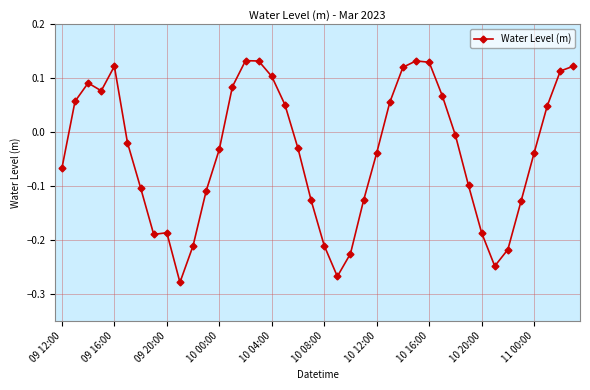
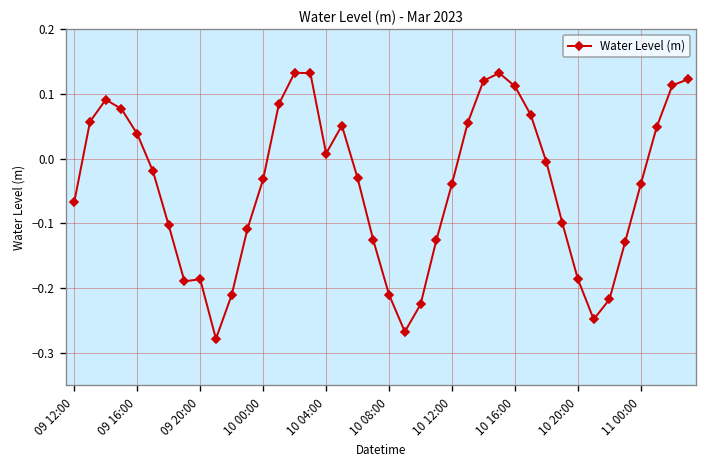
  {
    "09 12:00": -0.07,
-   "09 16:00": 0.12,
+   "09 16:00": 0.04,
    "09 20:00": -0.19,
    "10 00:00": -0.03,
-   "10 04:00": 0.10,
+   "10 04:00": 0.01,
    "10 08:00": -0.21,
    "10 12:00": -0.04,
-   "10 16:00": 0.13,
+   "10 16:00": 0.11,
    "10 20:00": -0.19,
    "11 00:00": -0.04
  }
